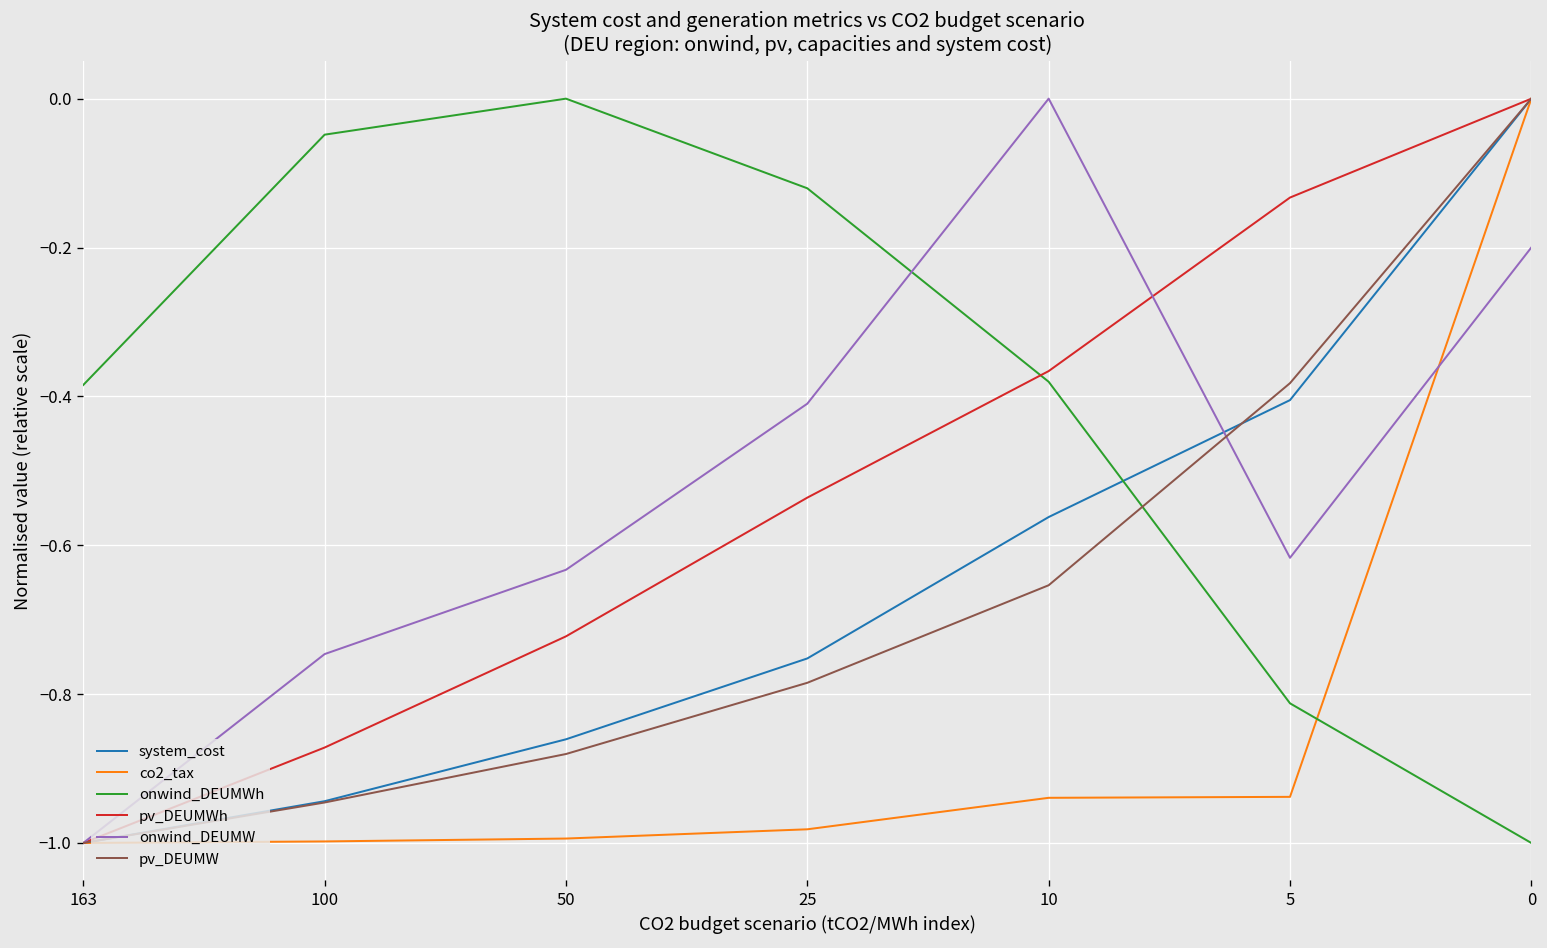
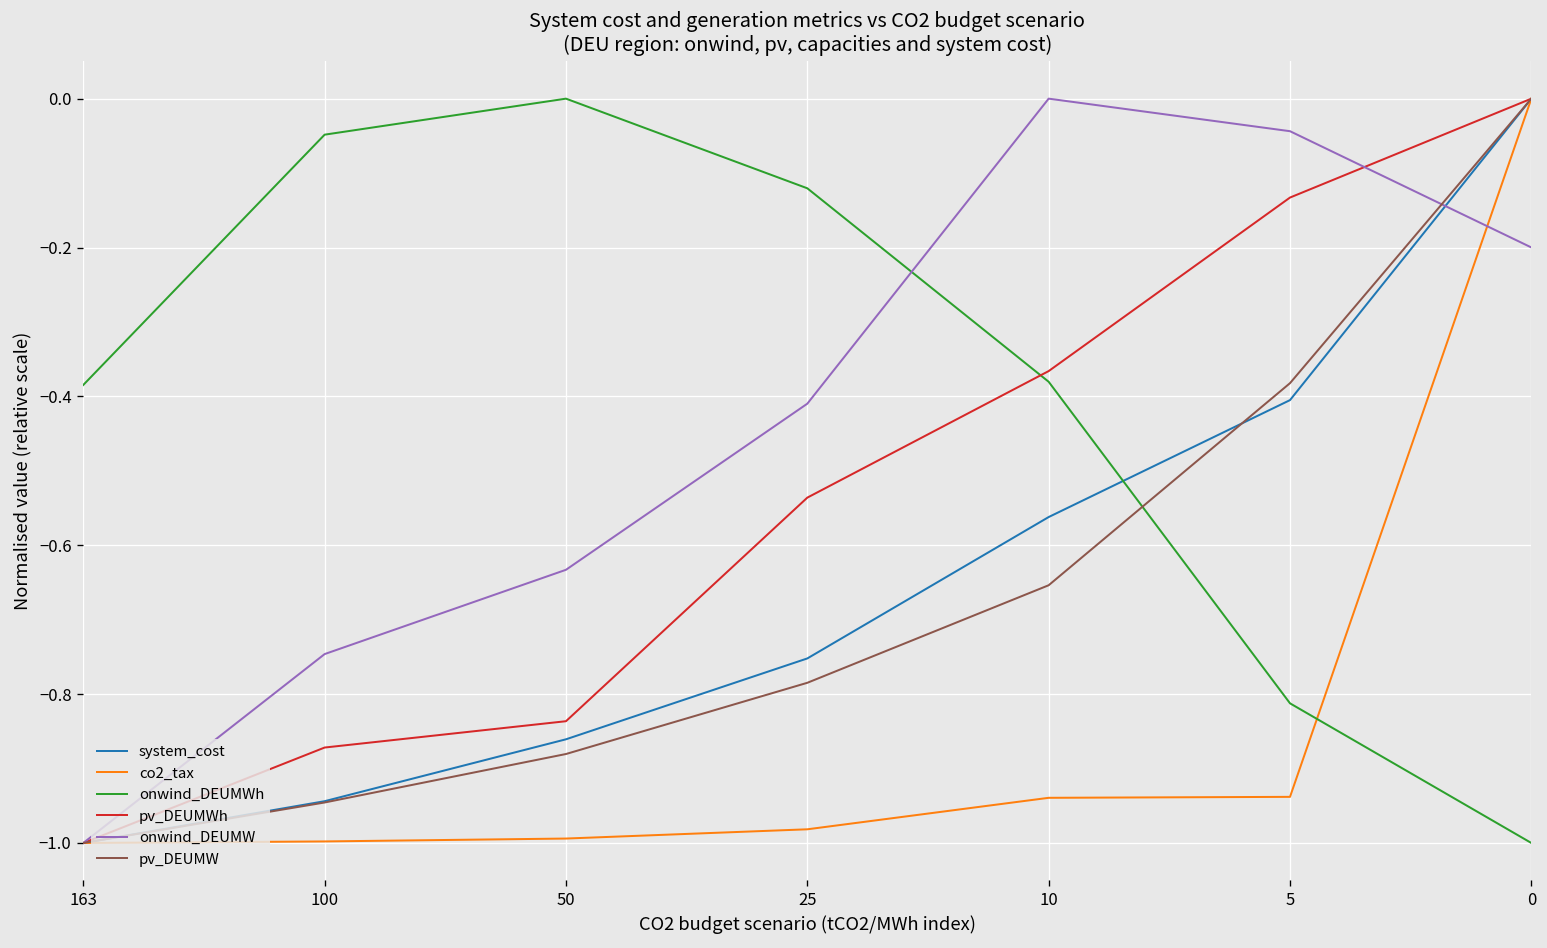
  {
    "system_cost": {
      "50": -0.86,
      "25": -0.75,
      "10": -0.56,
      "5": -0.41
    },
    "co2_tax": {
      "100": -1.00,
      "50": -0.99,
      "25": -0.98,
      "10": -0.94,
      "5": -0.94
    },
    "onwind_DEUMWh": {
      "163": -0.38,
      "100": -0.05,
      "50": 0.00,
      "25": -0.12,
      "10": -0.38,
      "5": -0.81,
      "0": -1.00
    },
    "pv_DEUMWh": {
      "100": -0.87,
-     "50": -0.72,
+     "50": -0.84,
      "25": -0.54,
      "10": -0.37,
      "5": -0.13
    },
    "onwind_DEUMW": {
      "100": -0.75,
      "50": -0.63,
      "25": -0.41,
      "10": 0.00,
-     "5": -0.62,
+     "5": -0.04,
      "0": -0.20
    },
    "pv_DEUMW": {
      "50": -0.88,
      "25": -0.78,
      "10": -0.65,
      "5": -0.38
    }
  }
